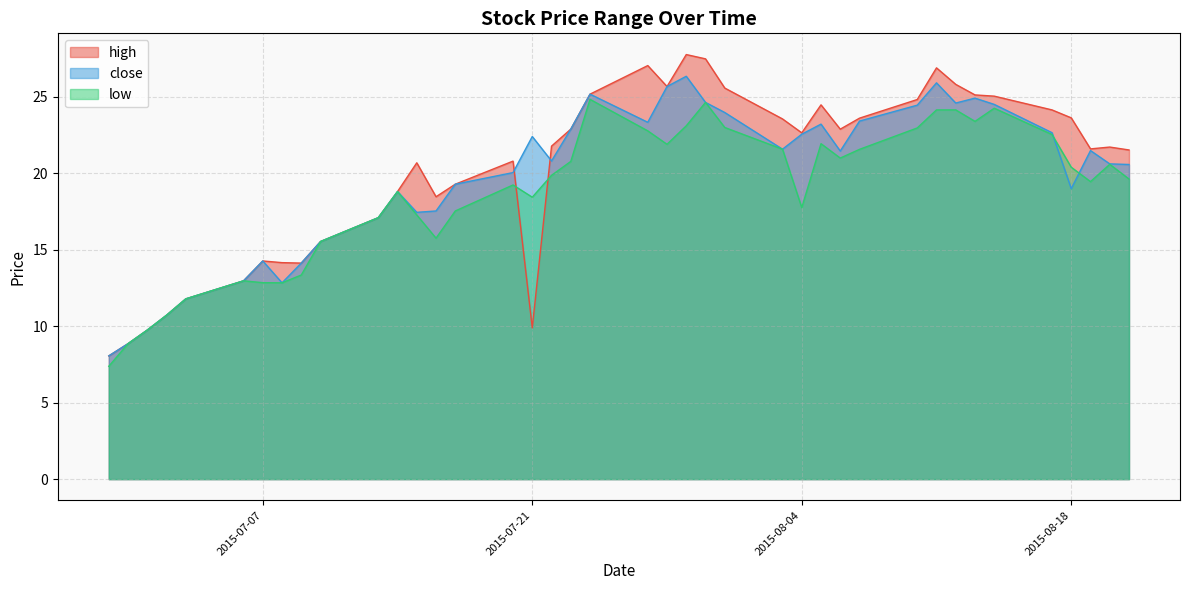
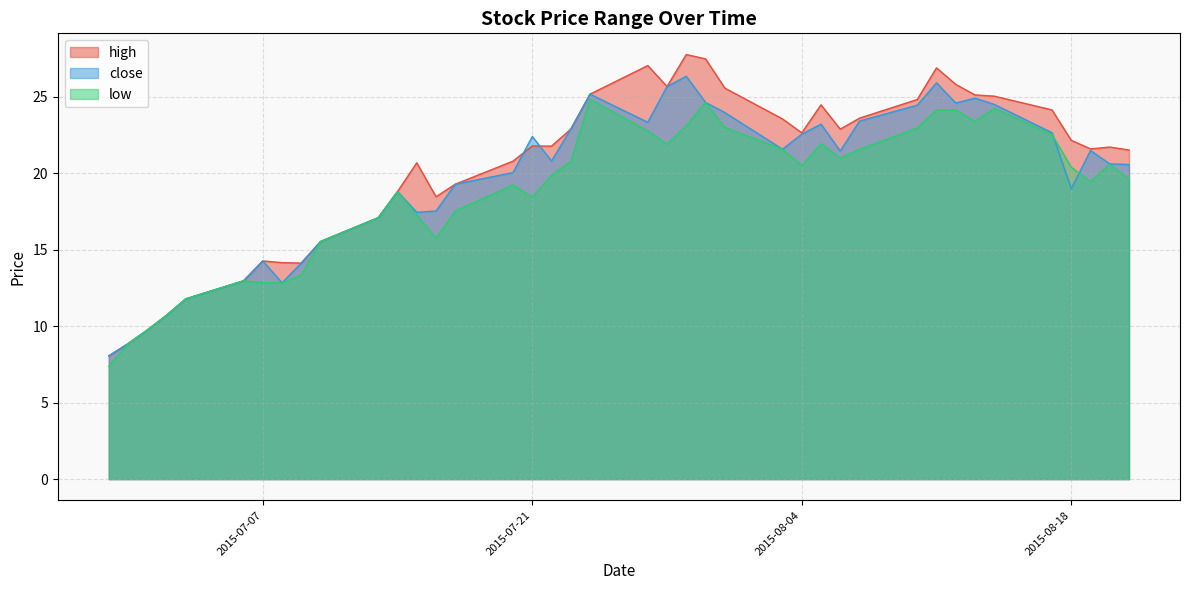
  {
    "high": {
-     "2015-07-21": 9.9,
-     "2015-08-18": 23.6
+     "2015-07-21": 21.8,
+     "2015-08-18": 22.2
    },
    "close": {
      "2015-07-21": 22.4,
      "2015-08-18": 19.0
    },
    "low": {
      "2015-07-07": 12.9,
      "2015-07-21": 18.4,
-     "2015-08-04": 17.8,
+     "2015-08-04": 20.5,
      "2015-08-18": 20.4
    }
  }
